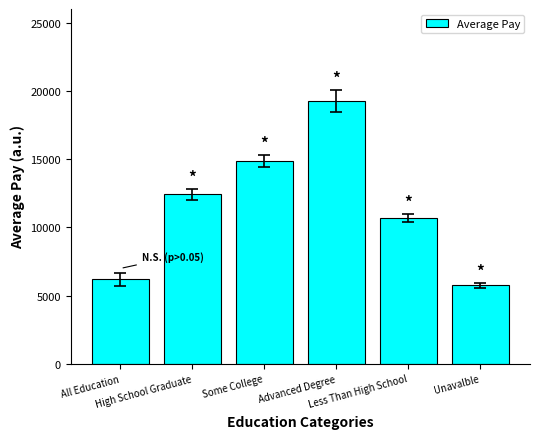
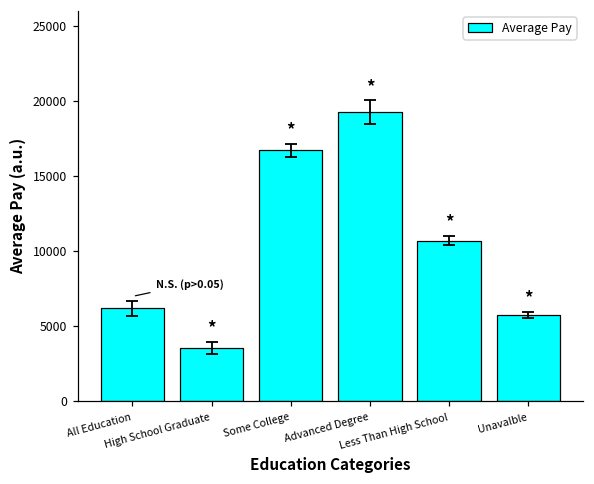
  {
    "Average Pay": {
      "All Education": 6200,
-     "High School Graduate": 12400,
-     "Some College": 14900,
+     "High School Graduate": 3600,
+     "Some College": 16700,
      "Advanced Degree": 19300,
      "Less Than High School": 10700,
      "Unavalble": 5700
    }
  }
